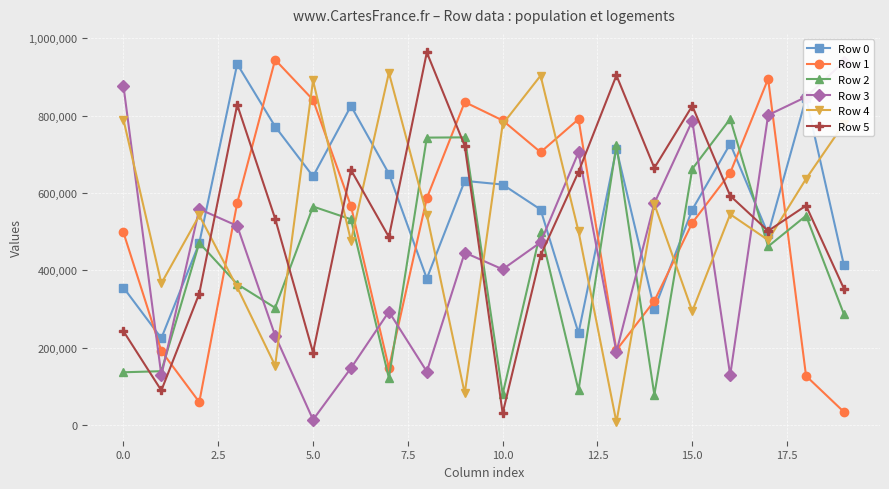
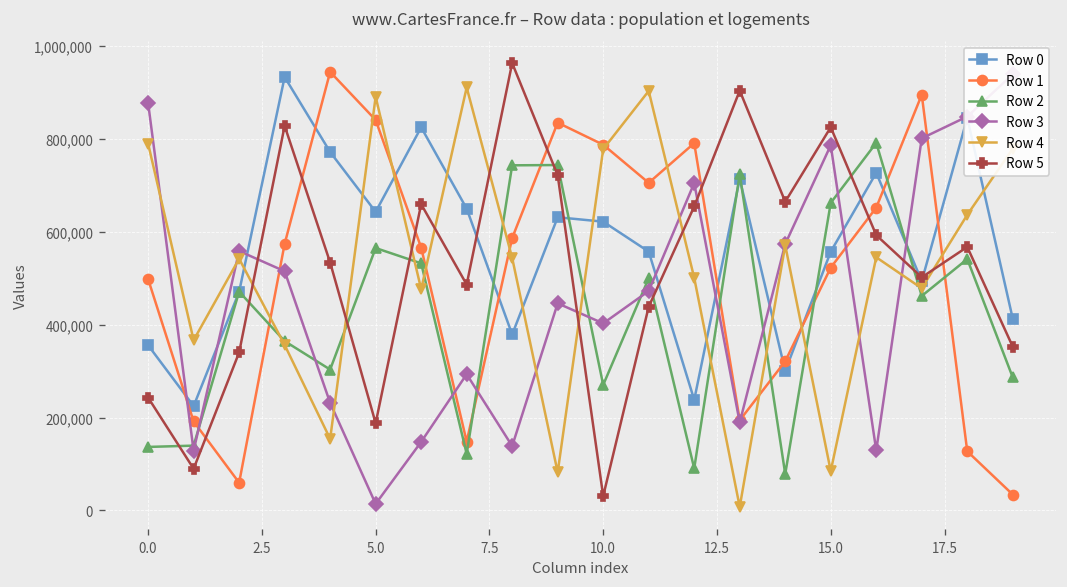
  {
    "Row 0": {
      "0.0": "360,000",
      "5.0": "640,000",
      "10.0": "620,000",
      "15.0": "560,000"
    },
    "Row 1": {
      "0.0": "500,000",
      "5.0": "840,000",
      "10.0": "790,000",
      "15.0": "520,000"
    },
    "Row 2": {
      "0.0": "140,000",
      "5.0": "570,000",
-     "10.0": "80,000",
+     "10.0": "270,000",
      "15.0": "660,000"
    },
    "Row 3": {
      "0.0": "880,000",
      "5.0": "10,000",
      "10.0": "400,000",
      "15.0": "790,000"
    },
    "Row 4": {
      "0.0": "790,000",
      "5.0": "890,000",
      "10.0": "780,000",
-     "15.0": "290,000"
+     "15.0": "80,000"
    },
    "Row 5": {
      "0.0": "240,000",
      "5.0": "190,000",
      "10.0": "30,000",
      "15.0": "830,000"
    }
  }
